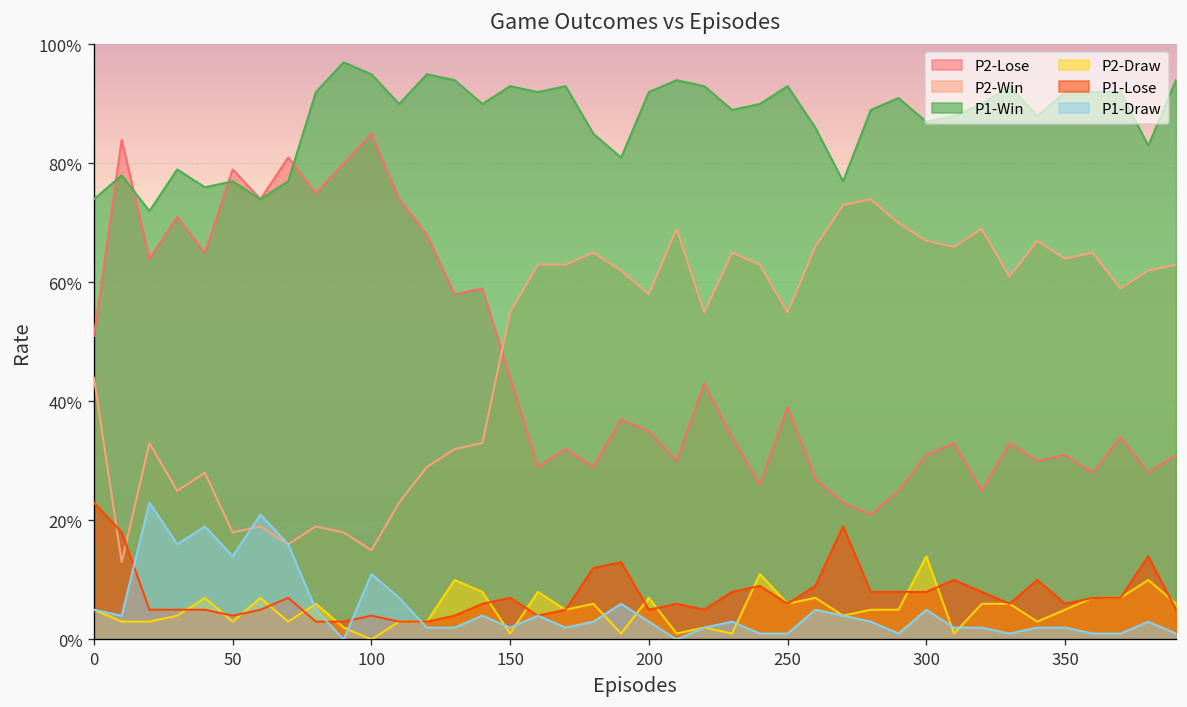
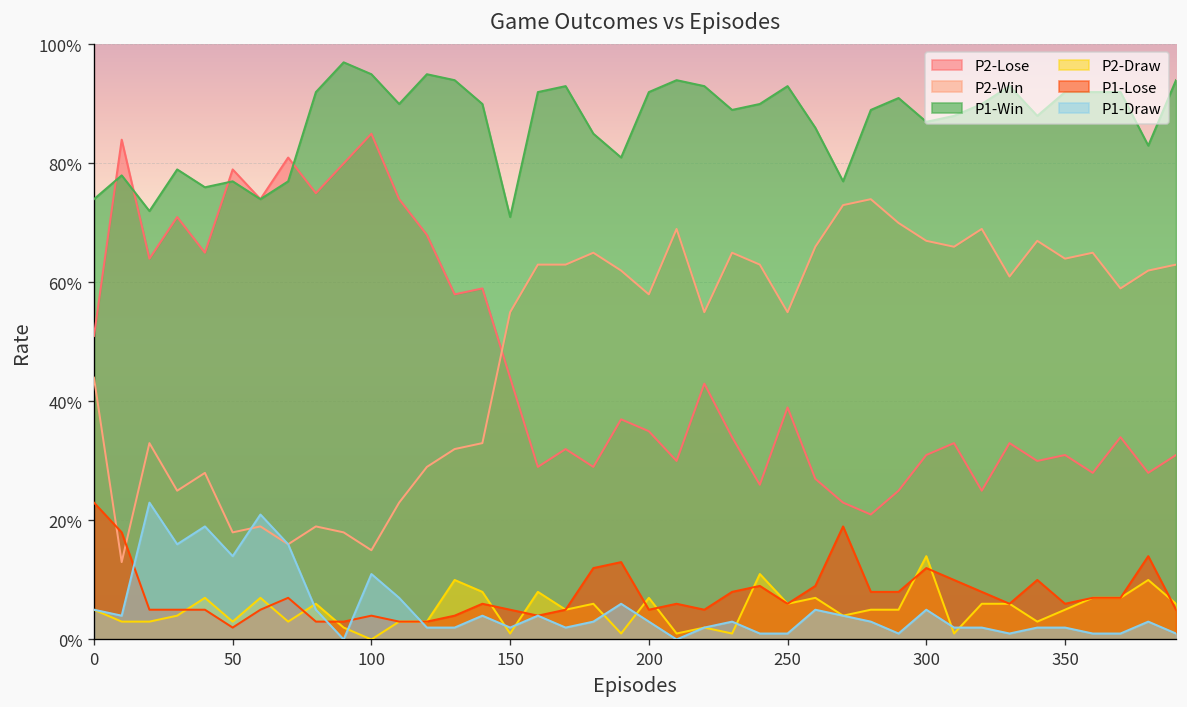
  {
    "P1-Win": {
      "0": "74%",
      "50": "77%",
      "100": "95%",
-     "150": "93%",
+     "150": "71%",
      "200": "92%",
      "250": "93%"
    },
    "P2-Draw": {
      "50": "3%",
      "100": "0%",
      "150": "1%",
      "200": "7%",
      "300": "14%",
      "350": "5%"
    },
    "P1-Lose": {
      "0": "23%",
-     "50": "4%",
+     "50": "2%",
      "100": "4%",
-     "150": "7%",
+     "150": "5%",
      "200": "5%",
-     "300": "8%",
+     "300": "12%",
      "350": "6%"
    },
    "P1-Draw": {
      "50": "14%",
      "100": "11%",
      "150": "2%",
      "200": "3%",
      "250": "1%",
      "300": "5%",
      "350": "2%"
    }
  }
